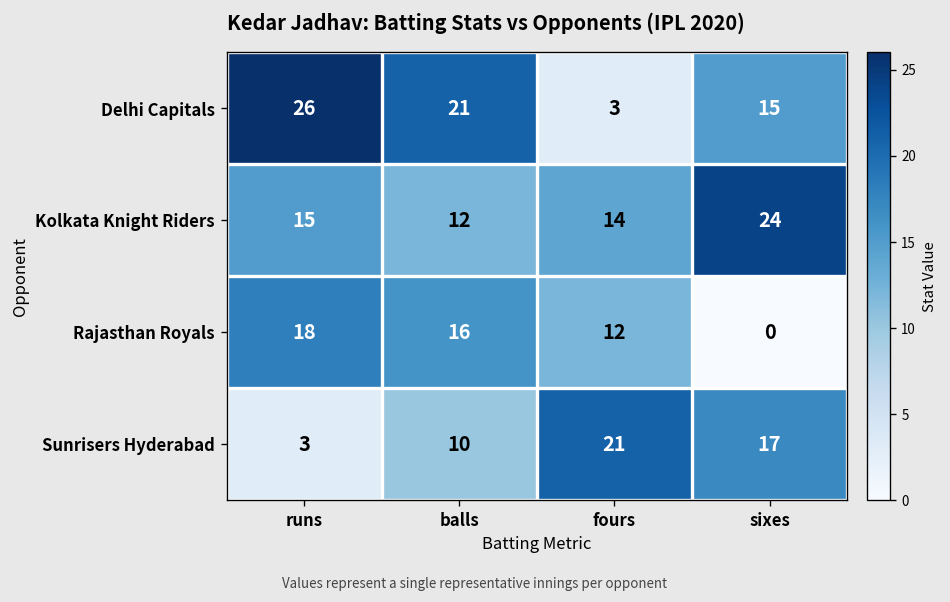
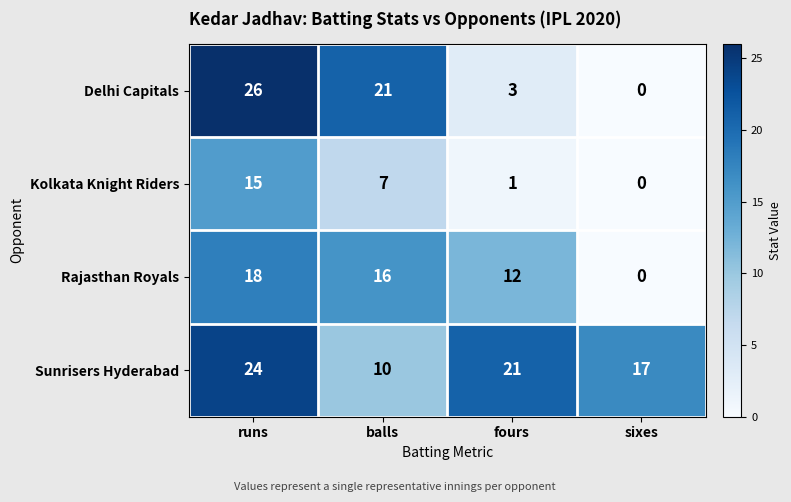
  {
    "Delhi Capitals": {
      "runs": 26,
      "balls": 21,
      "fours": 3,
-     "sixes": 15
+     "sixes": 0
    },
    "Kolkata Knight Riders": {
      "runs": 15,
-     "balls": 12,
-     "fours": 14,
-     "sixes": 24
+     "balls": 7,
+     "fours": 1,
+     "sixes": 0
    },
    "Rajasthan Royals": {
      "runs": 18,
      "balls": 16,
      "fours": 12,
      "sixes": 0
    },
    "Sunrisers Hyderabad": {
-     "runs": 3,
+     "runs": 24,
      "balls": 10,
      "fours": 21,
      "sixes": 17
    }
  }
